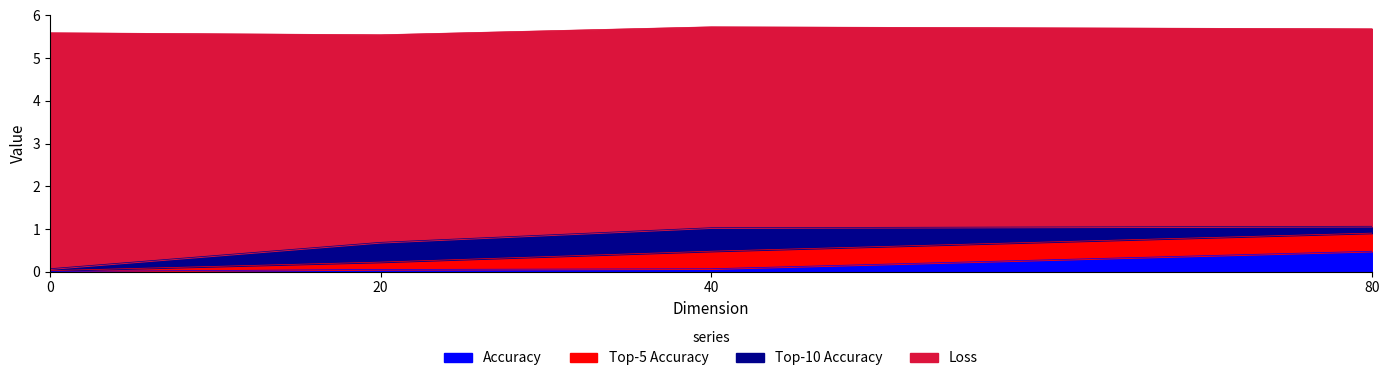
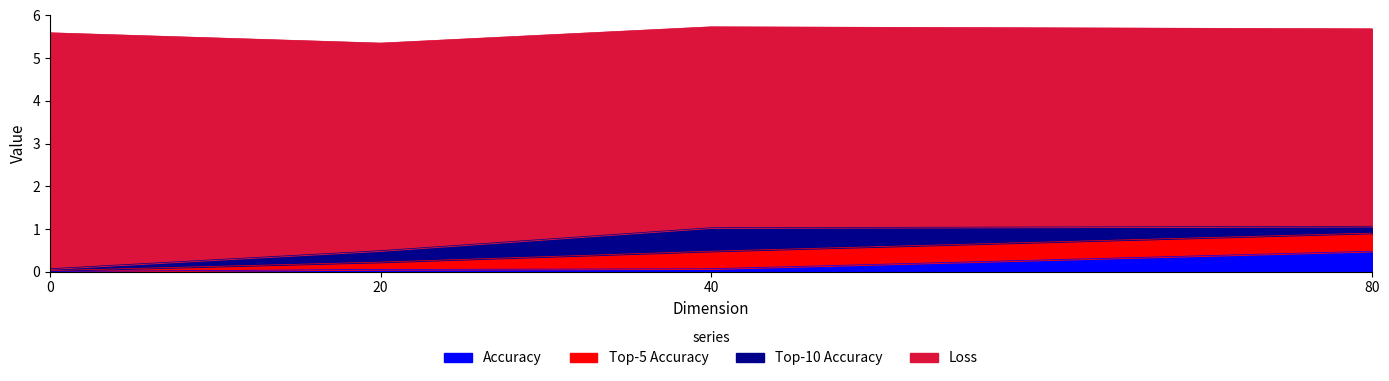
  {
    "Accuracy": {
      "20": 0.1,
      "40": 0.1,
      "80": 0.5
    },
    "Top-5 Accuracy": {
      "20": 0.2,
      "40": 0.5,
      "80": 0.9
    },
    "Top-10 Accuracy": {
-     "20": 0.5,
+     "20": 0.3,
      "40": 1.0,
      "80": 1.1
    },
    "Loss": {
      "0": 5.5,
      "20": 4.9,
      "40": 4.7,
      "80": 4.6
    }
  }
